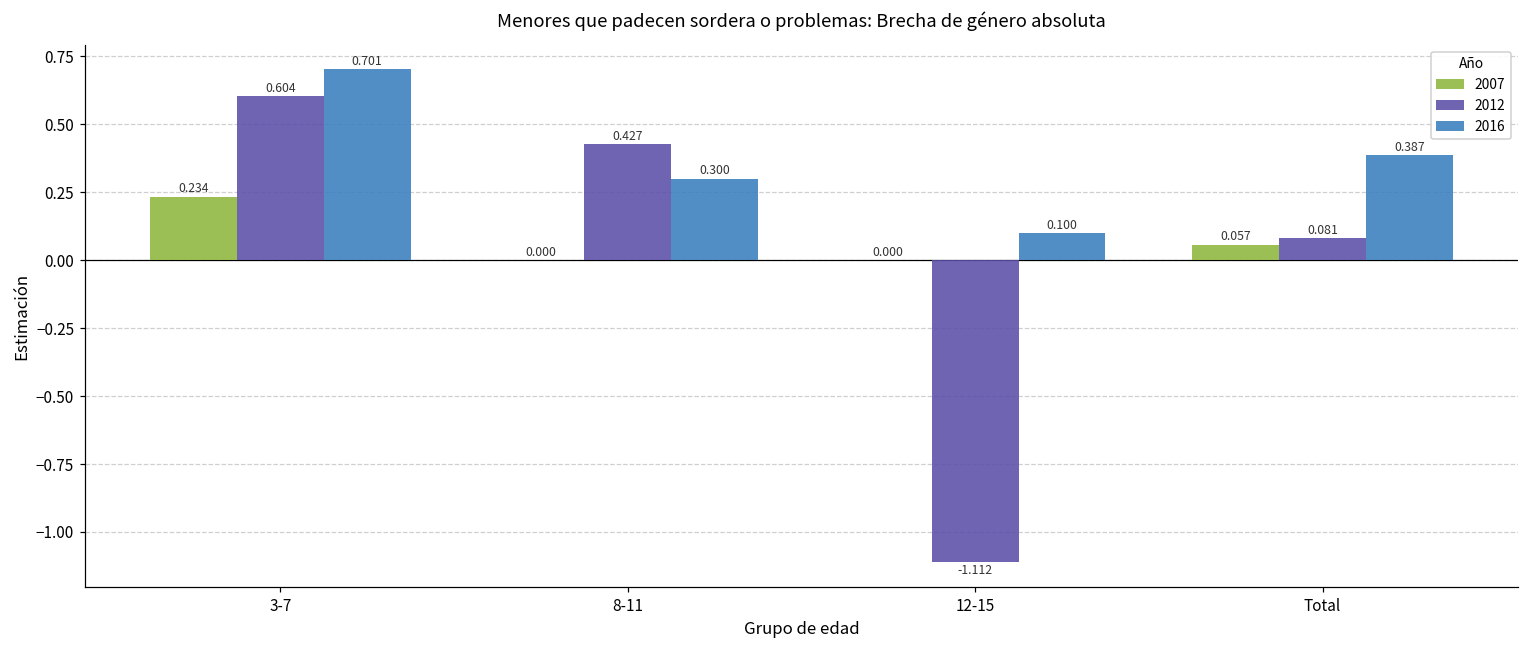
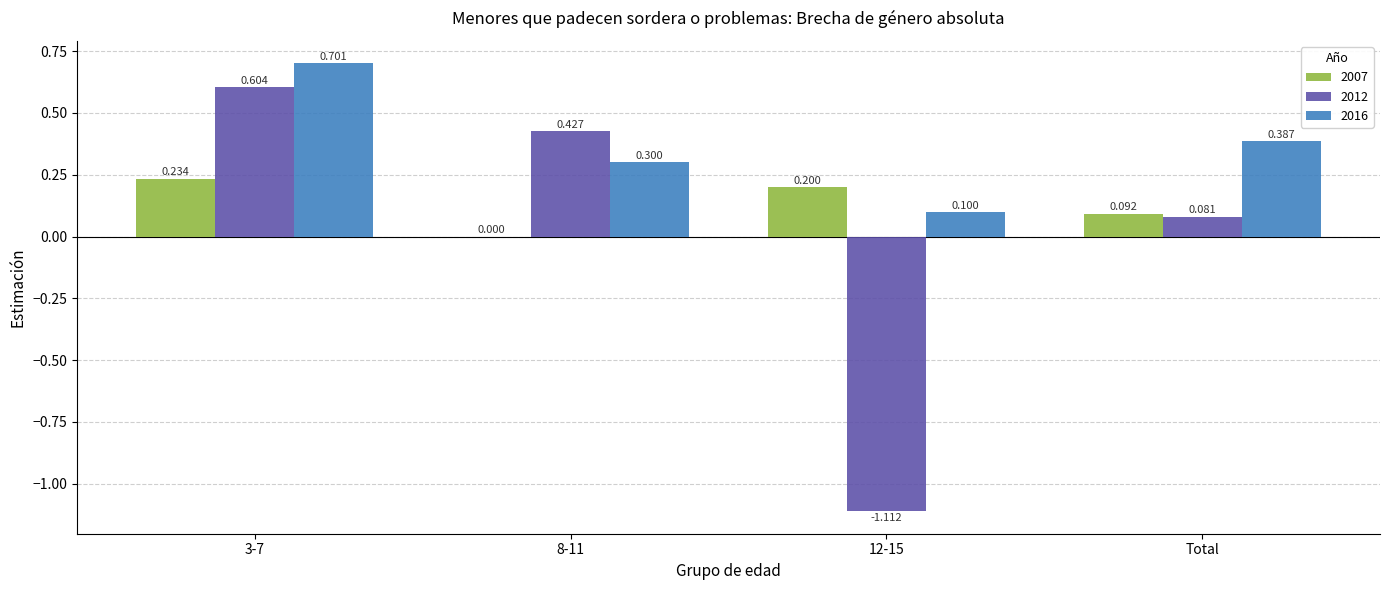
  {
    "2007": {
      "3-7": 0.234,
      "8-11": 0.000,
-     "12-15": 0.000,
-     "Total": 0.057
+     "12-15": 0.200,
+     "Total": 0.092
    },
    "2012": {
      "3-7": 0.604,
      "8-11": 0.427,
      "12-15": -1.112,
      "Total": 0.081
    },
    "2016": {
      "3-7": 0.701,
      "8-11": 0.300,
      "12-15": 0.100,
      "Total": 0.387
    }
  }
